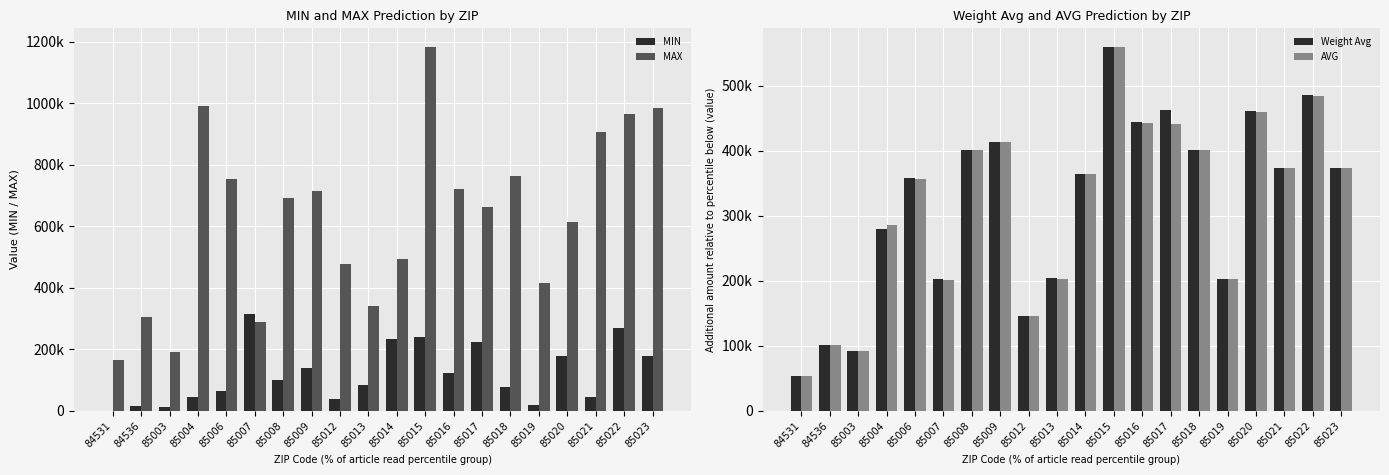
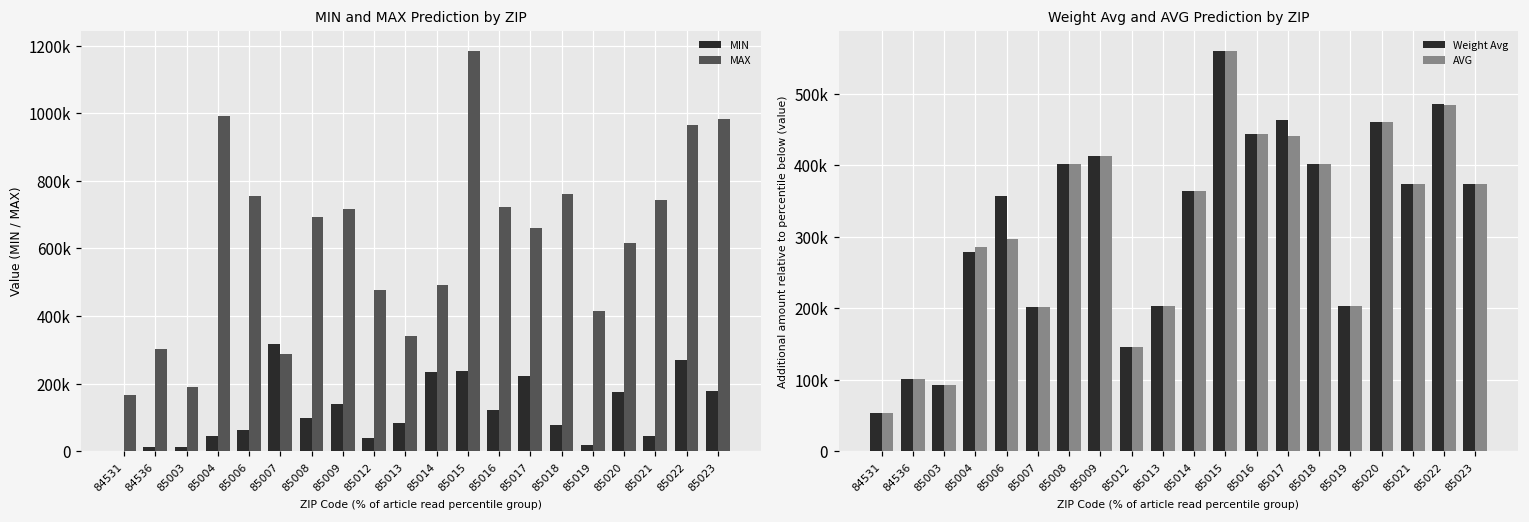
  {
    "MIN and MAX Prediction by ZIP": {
      "MIN": {
        "84531": 0,
        "84536": 10000,
        "85003": 10000,
        "85004": 40000,
        "85006": 60000,
        "85007": 320000,
        "85008": 100000,
        "85009": 140000,
        "85012": 40000,
        "85013": 80000,
        "85014": 230000,
        "85015": 240000,
        "85016": 120000,
        "85017": 220000,
        "85018": 80000,
        "85019": 20000,
        "85020": 180000,
        "85021": 40000,
        "85022": 270000,
        "85023": 180000
      },
      "MAX": {
        "84531": 170000,
        "84536": 300000,
        "85003": 190000,
        "85004": 990000,
        "85006": 750000,
        "85007": 290000,
        "85008": 690000,
        "85009": 720000,
        "85012": 480000,
        "85013": 340000,
        "85014": 490000,
        "85015": 1180000,
        "85016": 720000,
        "85017": 660000,
        "85018": 760000,
        "85019": 410000,
        "85020": 620000,
-       "85021": 910000,
+       "85021": 740000,
        "85022": 970000,
        "85023": 980000
      }
    },
    "Weight Avg and AVG Prediction by ZIP": {
      "Weight Avg": {
        "84531": 50000,
        "84536": 100000,
        "85003": 90000,
        "85004": 280000,
        "85006": 360000,
        "85007": 200000,
        "85008": 400000,
        "85009": 410000,
        "85012": 150000,
        "85013": 200000,
        "85014": 360000,
        "85015": 560000,
        "85016": 440000,
        "85017": 460000,
        "85018": 400000,
        "85019": 200000,
        "85020": 460000,
        "85021": 370000,
        "85022": 490000,
        "85023": 370000
      },
      "AVG": {
        "84531": 50000,
        "84536": 100000,
        "85003": 90000,
        "85004": 290000,
-       "85006": 360000,
+       "85006": 300000,
        "85007": 200000,
        "85008": 400000,
        "85009": 410000,
        "85012": 150000,
        "85013": 200000,
        "85014": 360000,
        "85015": 560000,
        "85016": 440000,
        "85017": 440000,
        "85018": 400000,
        "85019": 200000,
        "85020": 460000,
        "85021": 370000,
        "85022": 490000,
        "85023": 370000
      }
    }
  }
